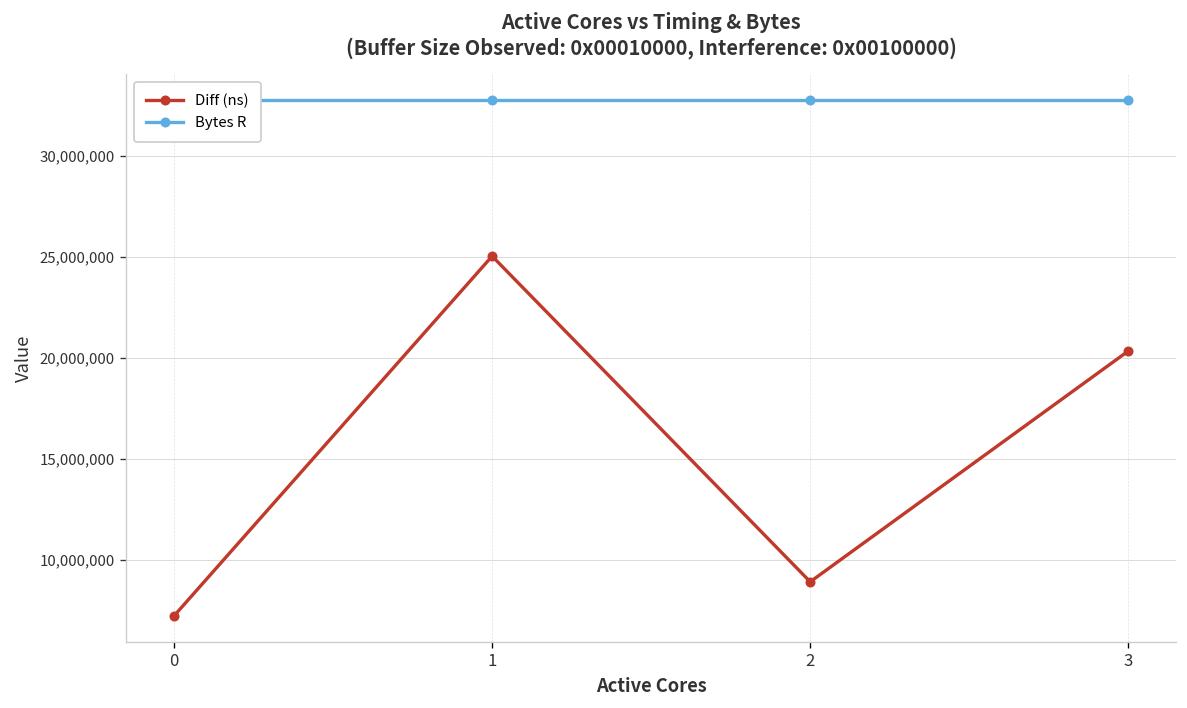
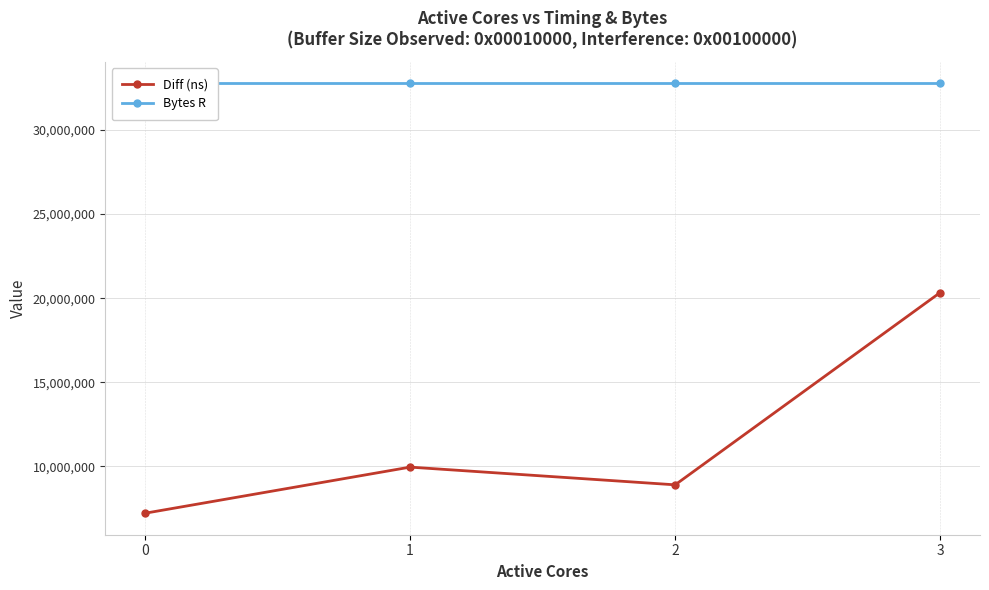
  {
    "Diff (ns)": {
      "0": "7,200,000",
-     "1": "25,000,000",
+     "1": "10,000,000",
      "2": "8,900,000",
      "3": "20,300,000"
    },
    "Bytes R": {
      "1": "32,800,000",
      "2": "32,800,000",
      "3": "32,800,000"
    }
  }
